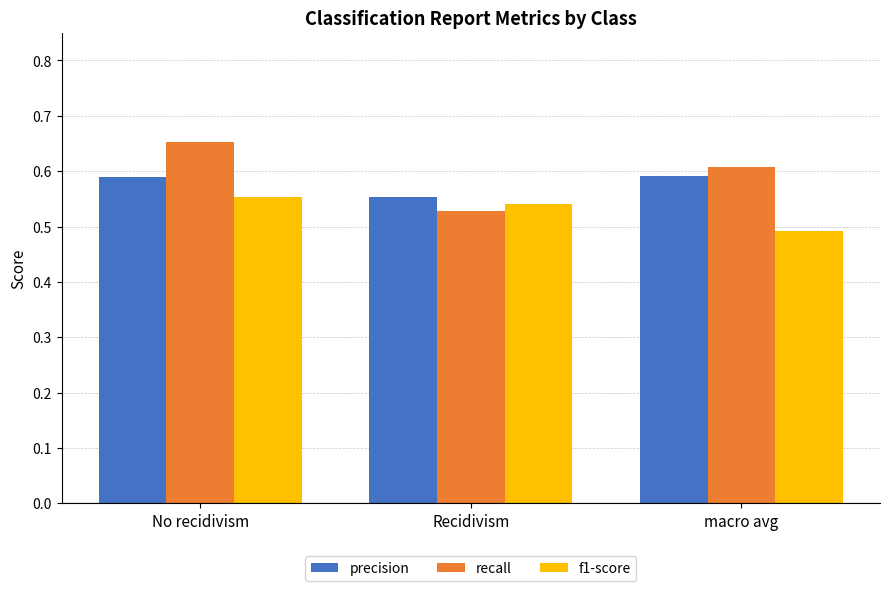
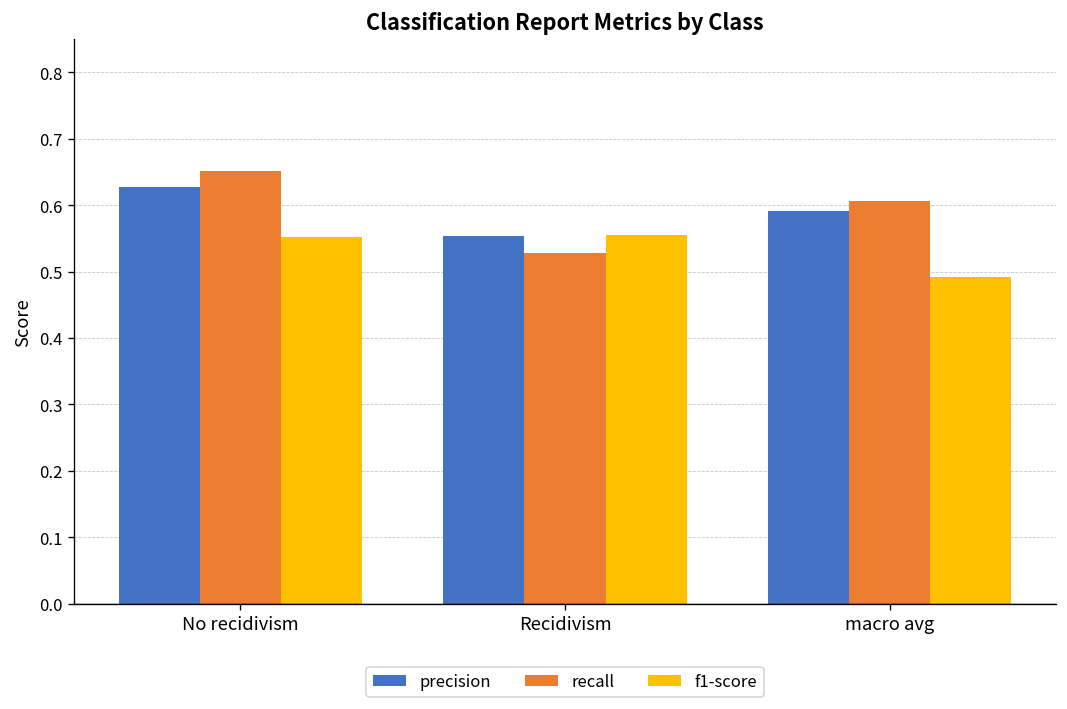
  {
    "precision": {
-     "No recidivism": 0.59,
+     "No recidivism": 0.63,
      "Recidivism": 0.55,
      "macro avg": 0.59
    },
    "recall": {
      "No recidivism": 0.65,
      "Recidivism": 0.53,
      "macro avg": 0.61
    },
    "f1-score": {
      "No recidivism": 0.55,
-     "Recidivism": 0.54,
+     "Recidivism": 0.56,
      "macro avg": 0.49
    }
  }
